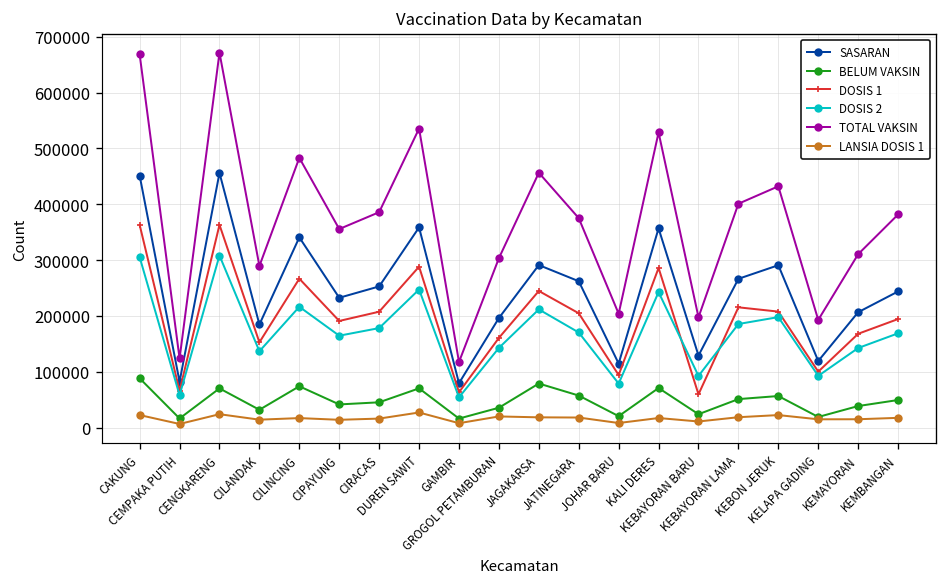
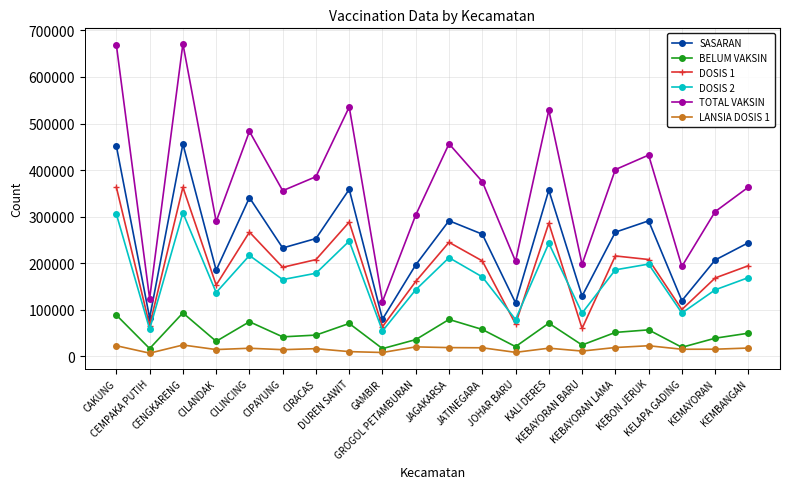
  {
    "SASARAN": {
      "CAKUNG": 450000,
      "CEMPAKA PUTIH": 80000,
      "CENGKARENG": 460000,
      "CILANDAK": 180000,
      "CILINCING": 340000,
      "CIPAYUNG": 230000,
      "CIRACAS": 250000,
      "DUREN SAWIT": 360000,
      "GAMBIR": 80000,
      "GROGOL PETAMBURAN": 200000,
      "JAGAKARSA": 290000,
      "JATINEGARA": 260000,
      "JOHAR BARU": 110000,
      "KALI DERES": 360000,
      "KEBAYORAN BARU": 130000,
      "KEBAYORAN LAMA": 270000,
      "KEBON JERUK": 290000,
      "KELAPA GADING": 120000,
      "KEMAYORAN": 210000,
      "KEMBANGAN": 240000
    },
    "BELUM VAKSIN": {
      "CAKUNG": 90000,
      "CEMPAKA PUTIH": 20000,
-     "CENGKARENG": 70000,
+     "CENGKARENG": 90000,
      "CILANDAK": 30000,
      "CILINCING": 70000,
      "CIPAYUNG": 40000,
      "CIRACAS": 50000,
      "DUREN SAWIT": 70000,
      "GAMBIR": 20000,
      "GROGOL PETAMBURAN": 40000,
      "JAGAKARSA": 80000,
      "JATINEGARA": 60000,
      "JOHAR BARU": 20000,
      "KALI DERES": 70000,
      "KEBAYORAN BARU": 20000,
      "KEBAYORAN LAMA": 50000,
      "KEBON JERUK": 60000,
      "KEMAYORAN": 40000,
      "KEMBANGAN": 50000
    },
    "DOSIS 1": {
      "CAKUNG": 360000,
      "CEMPAKA PUTIH": 70000,
      "CENGKARENG": 360000,
      "CILANDAK": 150000,
      "CILINCING": 270000,
      "CIPAYUNG": 190000,
      "CIRACAS": 210000,
      "DUREN SAWIT": 290000,
      "GAMBIR": 60000,
      "GROGOL PETAMBURAN": 160000,
      "JAGAKARSA": 240000,
      "JATINEGARA": 200000,
-     "JOHAR BARU": 90000,
+     "JOHAR BARU": 70000,
      "KALI DERES": 290000,
      "KEBAYORAN BARU": 60000,
      "KEBAYORAN LAMA": 220000,
      "KEBON JERUK": 210000,
      "KELAPA GADING": 100000,
      "KEMAYORAN": 170000,
      "KEMBANGAN": 190000
    },
    "DOSIS 2": {
      "CAKUNG": 310000,
      "CEMPAKA PUTIH": 60000,
      "CENGKARENG": 310000,
      "CILANDAK": 140000,
      "CILINCING": 220000,
      "CIPAYUNG": 160000,
      "CIRACAS": 180000,
      "DUREN SAWIT": 250000,
      "GAMBIR": 50000,
      "GROGOL PETAMBURAN": 140000,
      "JAGAKARSA": 210000,
      "JATINEGARA": 170000,
      "JOHAR BARU": 80000,
      "KALI DERES": 240000,
      "KEBAYORAN BARU": 90000,
      "KEBAYORAN LAMA": 190000,
      "KEBON JERUK": 200000,
      "KELAPA GADING": 90000,
      "KEMAYORAN": 140000,
      "KEMBANGAN": 170000
    },
    "TOTAL VAKSIN": {
      "CAKUNG": 670000,
      "CEMPAKA PUTIH": 120000,
      "CENGKARENG": 670000,
      "CILANDAK": 290000,
      "CILINCING": 480000,
      "CIPAYUNG": 360000,
      "CIRACAS": 390000,
      "DUREN SAWIT": 540000,
      "GAMBIR": 120000,
      "GROGOL PETAMBURAN": 300000,
      "JAGAKARSA": 460000,
      "JATINEGARA": 380000,
      "JOHAR BARU": 200000,
      "KALI DERES": 530000,
      "KEBAYORAN BARU": 200000,
      "KEBAYORAN LAMA": 400000,
      "KEBON JERUK": 430000,
      "KELAPA GADING": 190000,
      "KEMAYORAN": 310000,
-     "KEMBANGAN": 380000
+     "KEMBANGAN": 360000
    },
    "LANSIA DOSIS 1": {
      "CAKUNG": 20000,
      "CEMPAKA PUTIH": 10000,
      "CENGKARENG": 20000,
      "CILANDAK": 10000,
      "CILINCING": 20000,
      "CIPAYUNG": 10000,
      "CIRACAS": 20000,
-     "DUREN SAWIT": 30000,
+     "DUREN SAWIT": 10000,
      "GAMBIR": 10000,
      "GROGOL PETAMBURAN": 20000,
      "JAGAKARSA": 20000,
      "JATINEGARA": 20000,
      "JOHAR BARU": 10000,
      "KALI DERES": 20000,
      "KEBAYORAN BARU": 10000,
      "KEBAYORAN LAMA": 20000,
      "KEBON JERUK": 20000,
      "KEMAYORAN": 10000,
      "KEMBANGAN": 20000
    }
  }
